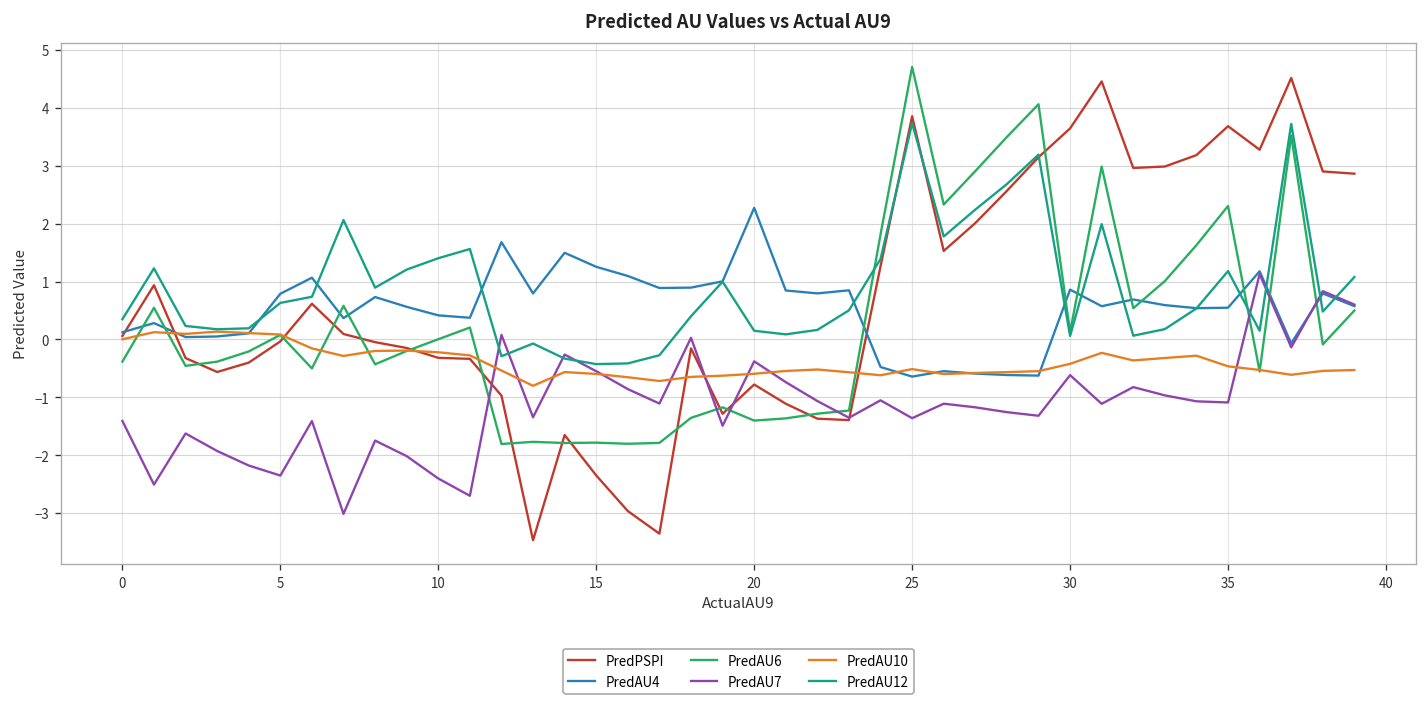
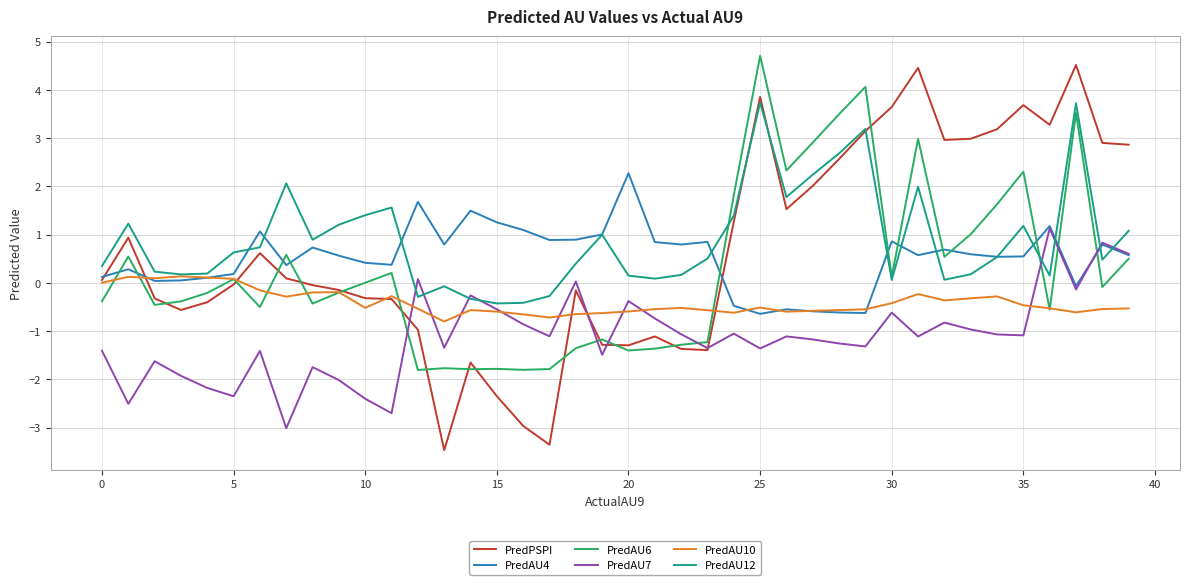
  {
    "PredPSPI": {
      "0": 0.1,
      "5": 0.0,
      "10": -0.3,
      "15": -2.4,
-     "20": -0.8,
+     "20": -1.3,
      "25": 3.9,
      "30": 3.6,
      "35": 3.7
    },
    "PredAU4": {
      "0": 0.1,
-     "5": 0.8,
+     "5": 0.2,
      "10": 0.4,
      "15": 1.3,
      "20": 2.3,
      "25": -0.6,
      "30": 0.9,
      "35": 0.5
    },
    "PredAU7": {
      "0": -1.4,
      "5": -2.4,
      "10": -2.4,
      "20": -0.4,
      "25": -1.4,
      "30": -0.6,
      "35": -1.1
    },
    "PredAU10": {
      "0": 0.0,
-     "10": -0.2,
+     "10": -0.5,
      "20": -0.6,
      "25": -0.5,
      "30": -0.4,
      "35": -0.5
    }
  }
